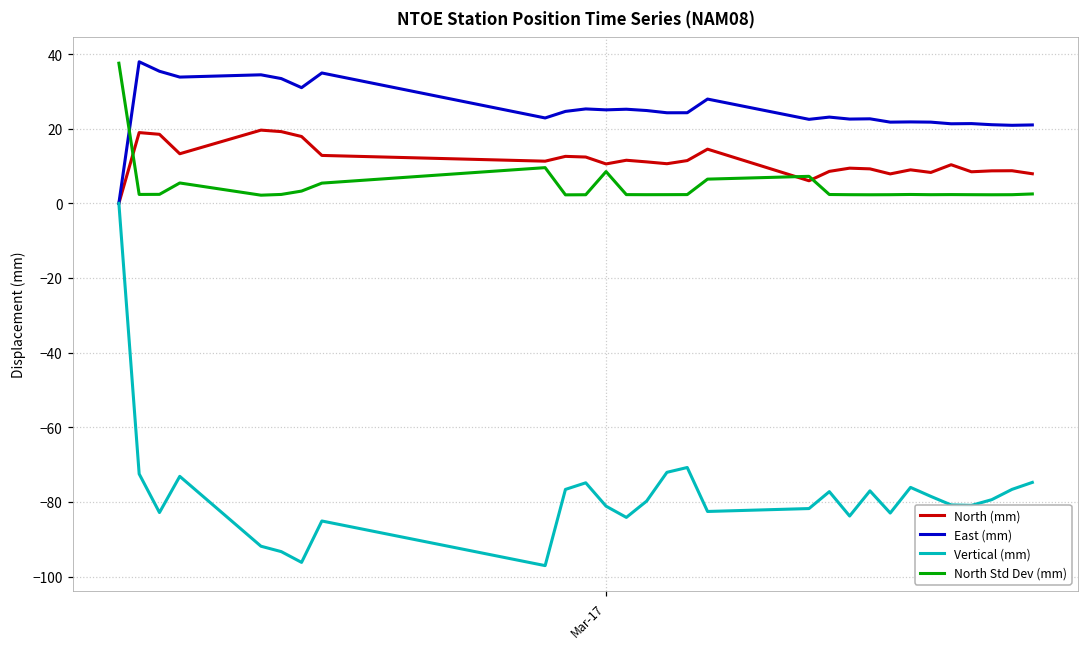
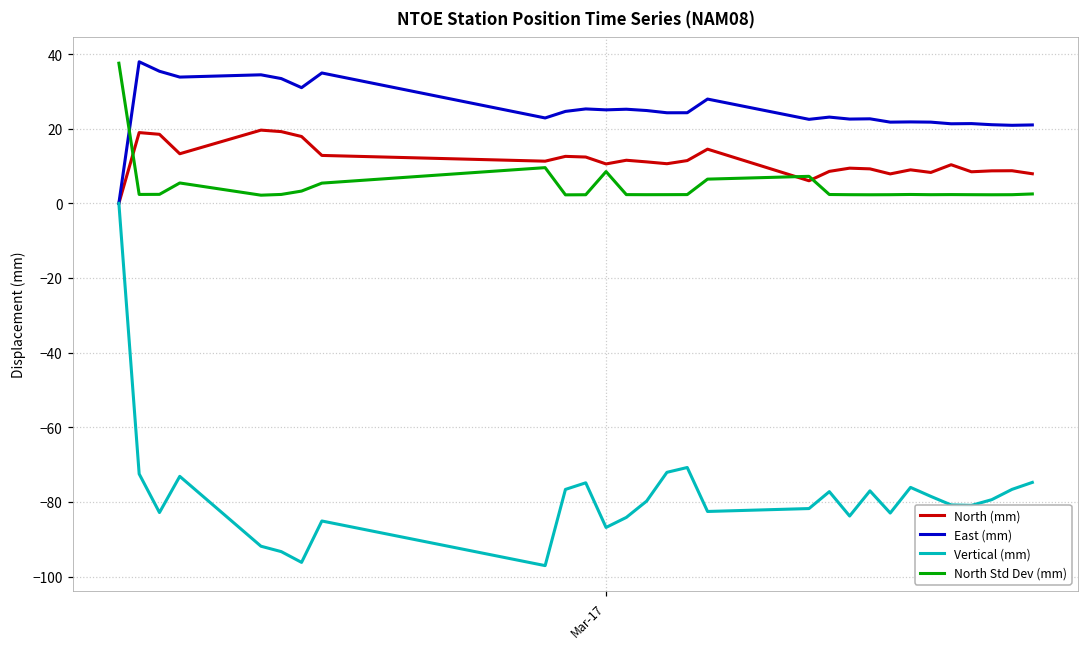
  {
    "North (mm)": {
      "Mar-17": 11
    },
    "East (mm)": {
      "Mar-17": 25
    },
    "Vertical (mm)": {
-     "Mar-17": -81
+     "Mar-17": -87
    },
    "North Std Dev (mm)": {
      "Mar-17": 9
    }
  }
